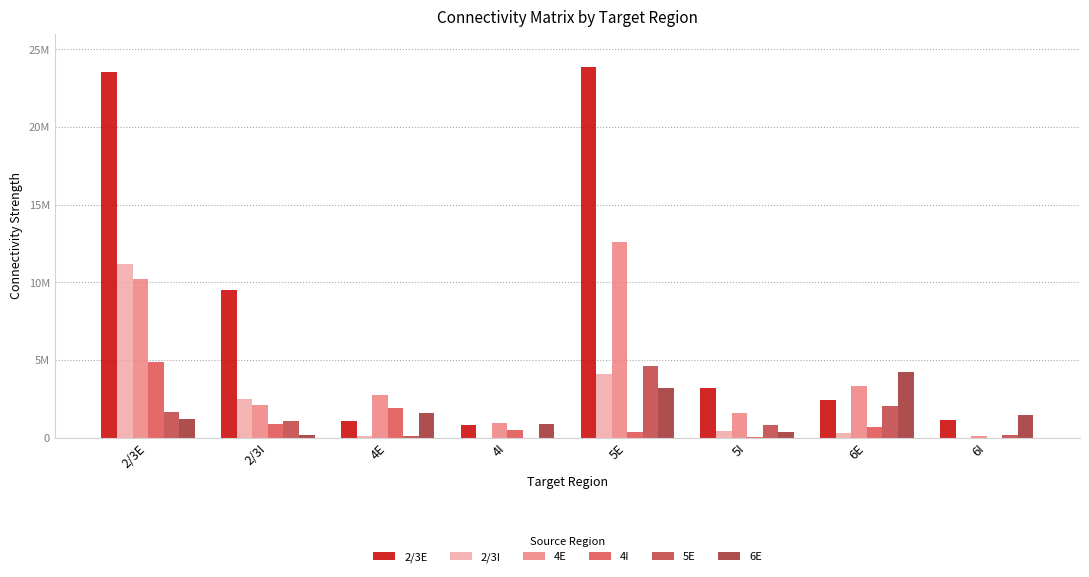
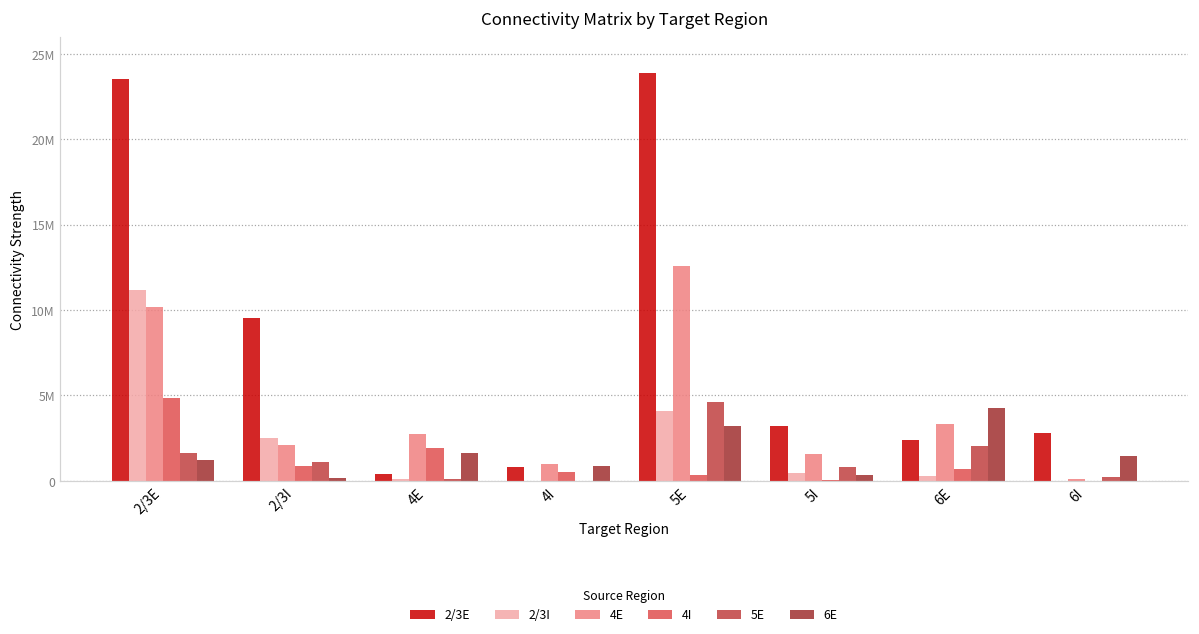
  {
    "2/3E": {
      "2/3E": 23500000,
      "2/3I": 9500000,
-     "4E": 1100000,
+     "4E": 400000,
      "4I": 800000,
      "5E": 23900000,
      "5I": 3200000,
      "6E": 2400000,
-     "6I": 1100000
+     "6I": 2800000
    }
  }
